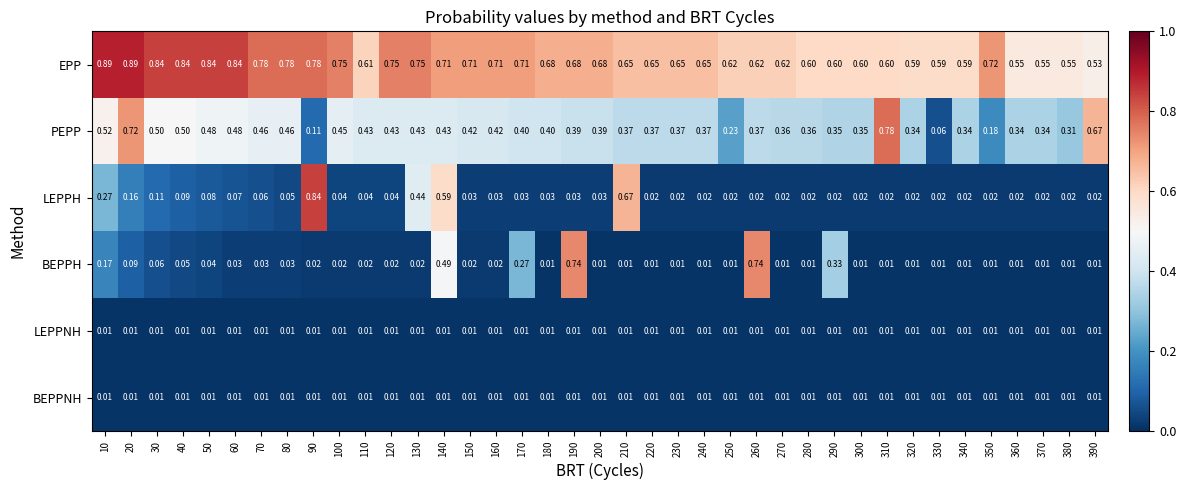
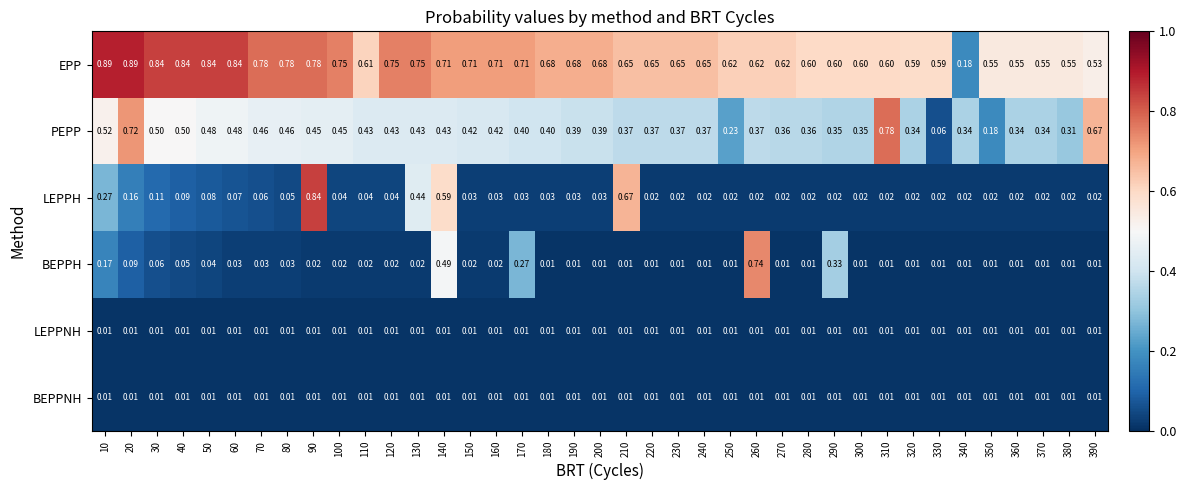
  {
    "EPP": {
      "10": 0.89,
      "20": 0.89,
      "30": 0.84,
      "40": 0.84,
      "50": 0.84,
      "60": 0.84,
      "70": 0.78,
      "80": 0.78,
      "90": 0.78,
      "100": 0.75,
      "110": 0.61,
      "120": 0.75,
      "130": 0.75,
      "140": 0.71,
      "150": 0.71,
      "160": 0.71,
      "170": 0.71,
      "180": 0.68,
      "190": 0.68,
      "200": 0.68,
      "210": 0.65,
      "220": 0.65,
      "230": 0.65,
      "240": 0.65,
      "250": 0.62,
      "260": 0.62,
      "270": 0.62,
      "280": 0.60,
      "290": 0.60,
      "300": 0.60,
      "310": 0.60,
      "320": 0.59,
      "330": 0.59,
-     "340": 0.59,
-     "350": 0.72,
+     "340": 0.18,
+     "350": 0.55,
      "360": 0.55,
      "370": 0.55,
      "380": 0.55,
      "390": 0.53
    },
    "PEPP": {
      "10": 0.52,
      "20": 0.72,
      "30": 0.50,
      "40": 0.50,
      "50": 0.48,
      "60": 0.48,
      "70": 0.46,
      "80": 0.46,
-     "90": 0.11,
+     "90": 0.45,
      "100": 0.45,
      "110": 0.43,
      "120": 0.43,
      "130": 0.43,
      "140": 0.43,
      "150": 0.42,
      "160": 0.42,
      "170": 0.40,
      "180": 0.40,
      "190": 0.39,
      "200": 0.39,
      "210": 0.37,
      "220": 0.37,
      "230": 0.37,
      "240": 0.37,
      "250": 0.23,
      "260": 0.37,
      "270": 0.36,
      "280": 0.36,
      "290": 0.35,
      "300": 0.35,
      "310": 0.78,
      "320": 0.34,
      "330": 0.06,
      "340": 0.34,
      "350": 0.18,
      "360": 0.34,
      "370": 0.34,
      "380": 0.31,
      "390": 0.67
    },
    "BEPPH": {
      "10": 0.17,
      "20": 0.09,
      "30": 0.06,
      "40": 0.05,
      "50": 0.04,
      "60": 0.03,
      "70": 0.03,
      "80": 0.03,
      "90": 0.02,
      "100": 0.02,
      "110": 0.02,
      "120": 0.02,
      "130": 0.02,
      "140": 0.49,
      "150": 0.02,
      "160": 0.02,
      "170": 0.27,
      "180": 0.01,
-     "190": 0.74,
+     "190": 0.01,
      "200": 0.01,
      "210": 0.01,
      "220": 0.01,
      "230": 0.01,
      "240": 0.01,
      "250": 0.01,
      "260": 0.74,
      "270": 0.01,
      "280": 0.01,
      "290": 0.33,
      "300": 0.01,
      "310": 0.01,
      "320": 0.01,
      "330": 0.01,
      "340": 0.01,
      "350": 0.01,
      "360": 0.01,
      "370": 0.01,
      "380": 0.01,
      "390": 0.01
    }
  }
